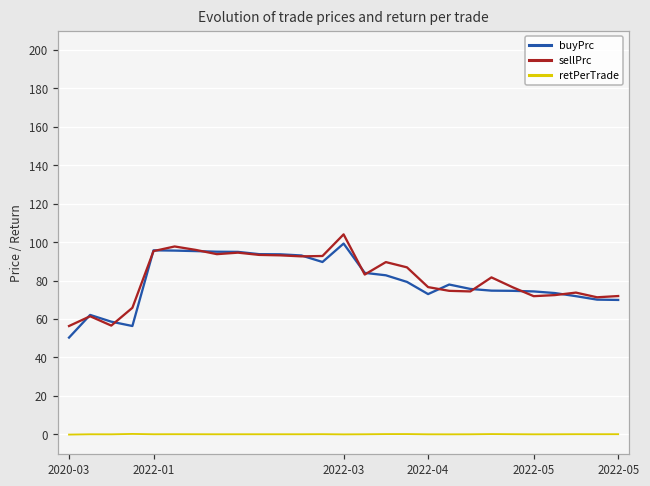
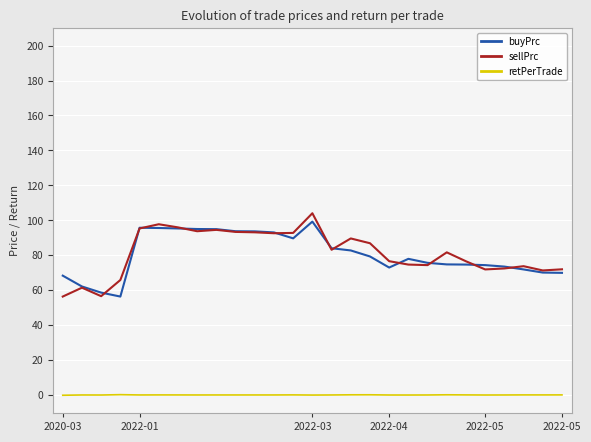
  {
    "buyPrc": {
-     "2020-03": 50,
+     "2020-03": 68,
      "2022-03": 99,
      "2022-04": 73
    },
    "sellPrc": {
      "2020-03": 56,
      "2022-03": 104,
      "2022-04": 77
    },
    "retPerTrade": {
      "2020-03": 0,
      "2022-01": 0,
      "2022-03": 0,
      "2022-04": 0
    }
  }
